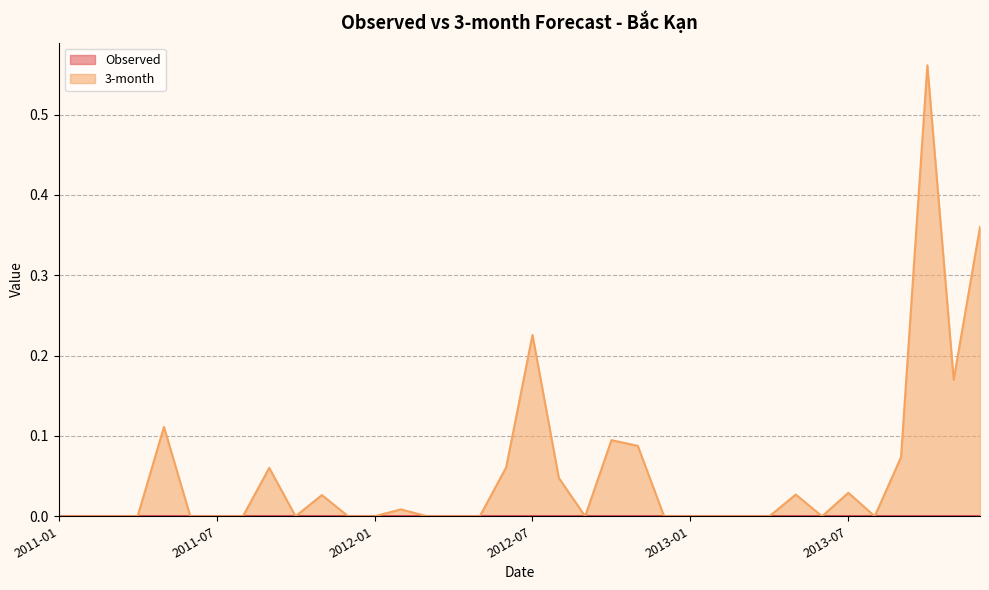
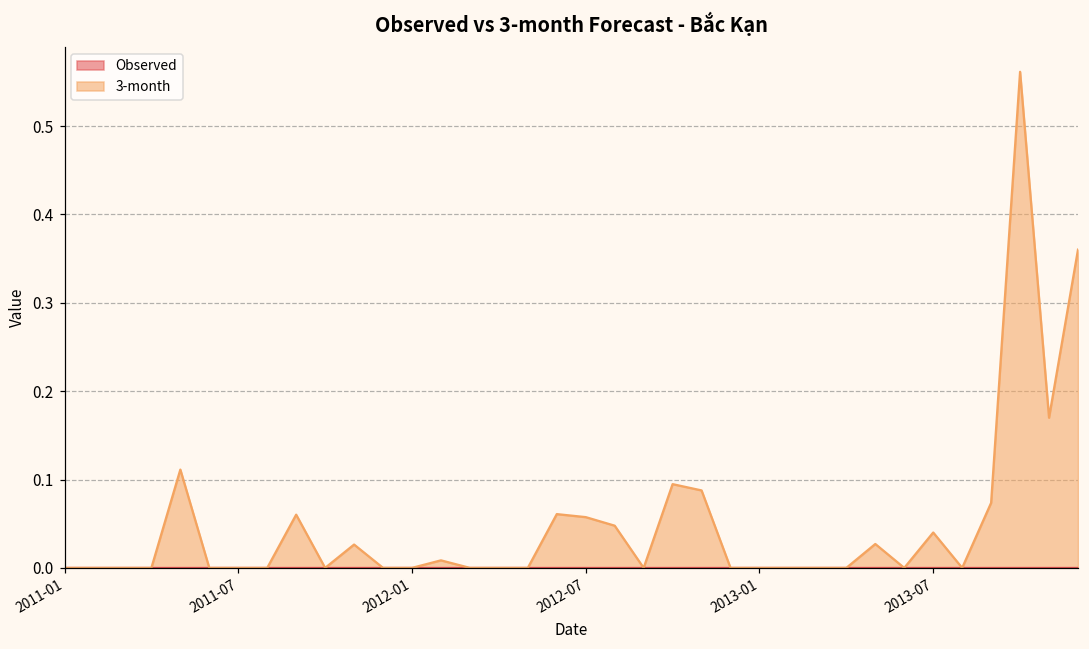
  {
    "Observed": {
      "2012-07": 0.00,
      "2013-07": 0.00
    },
    "3-month": {
-     "2012-07": 0.23,
-     "2013-07": 0.03
+     "2012-07": 0.06,
+     "2013-07": 0.04
    }
  }
